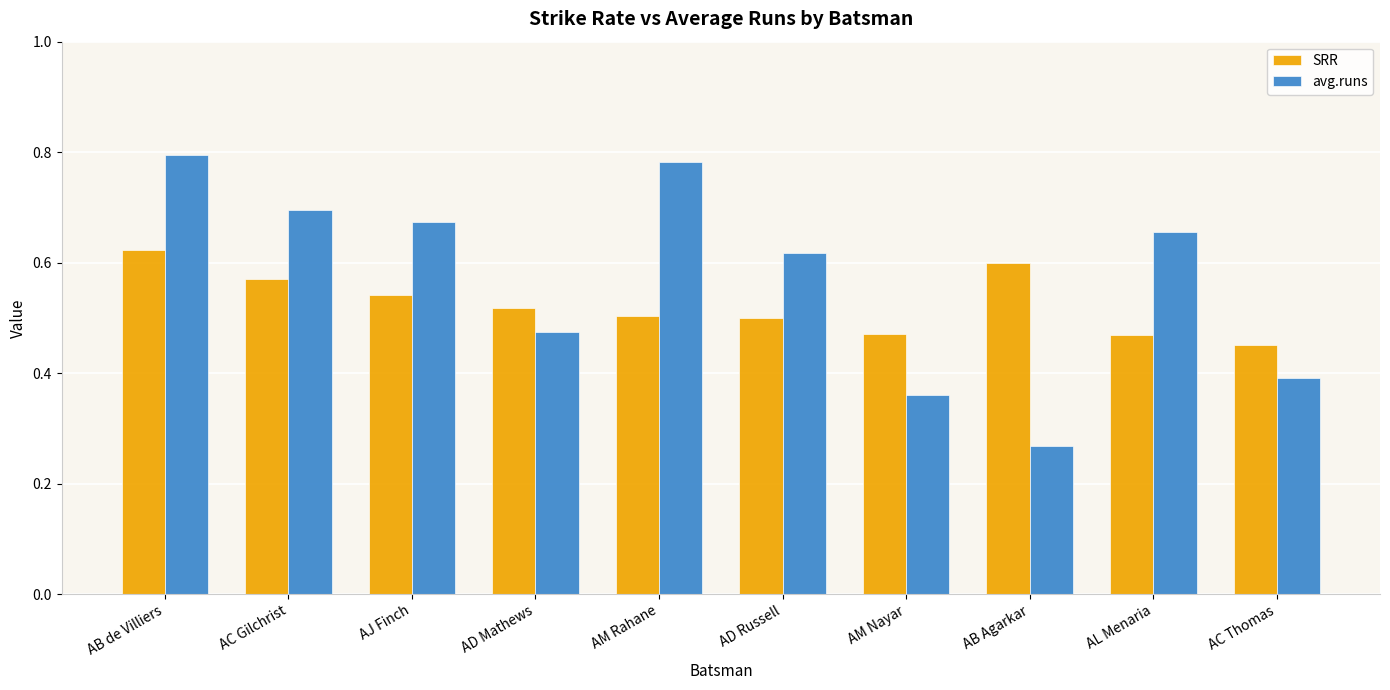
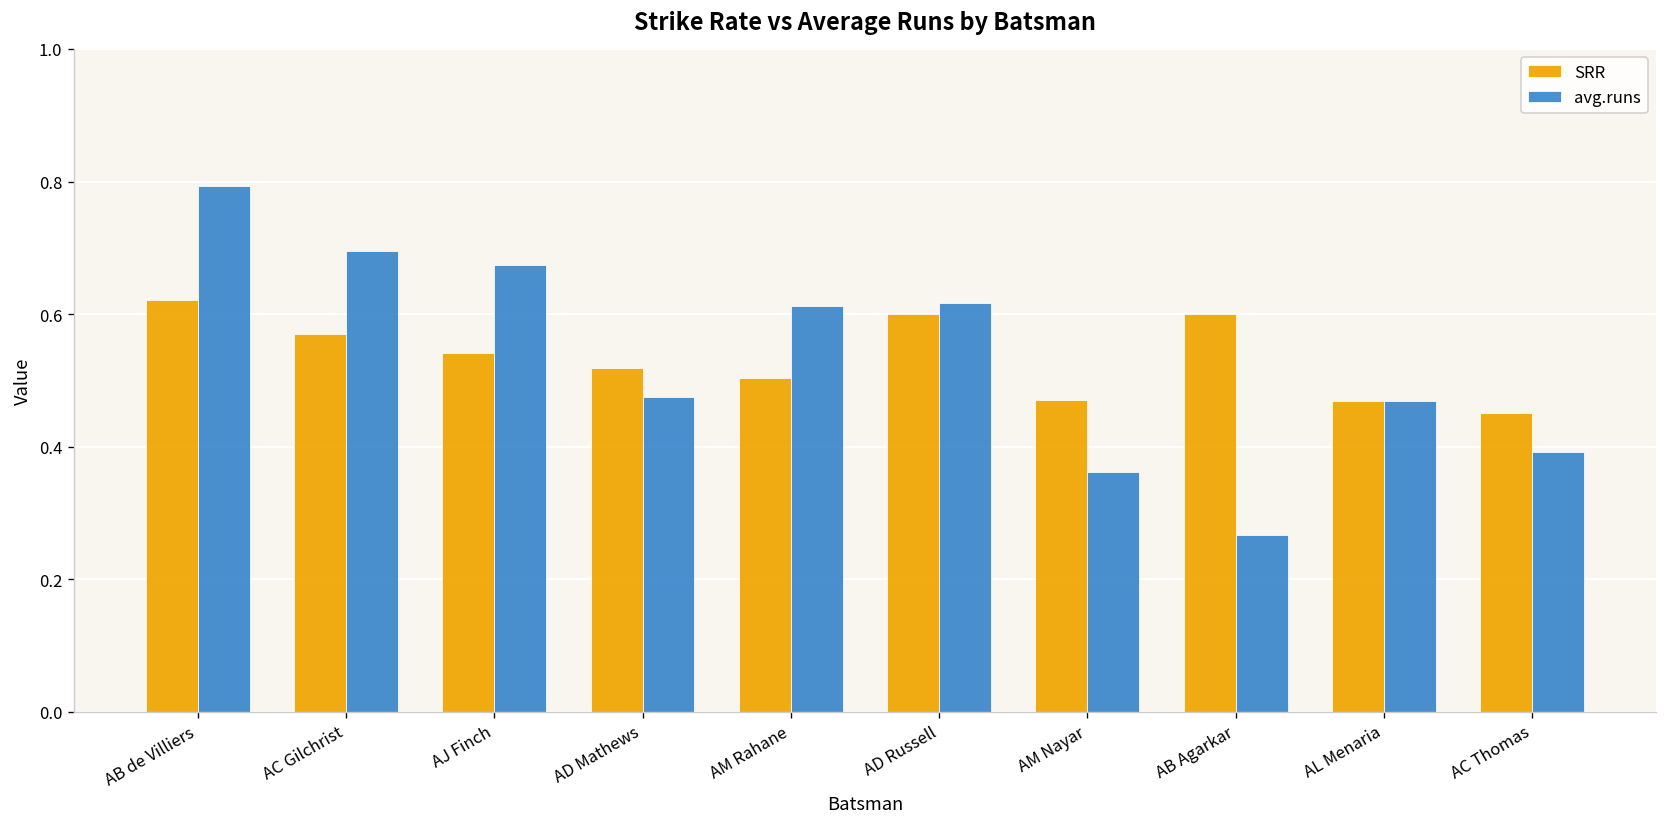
  {
    "SRR": {
      "AB de Villiers": 0.62,
      "AC Gilchrist": 0.57,
      "AJ Finch": 0.54,
      "AD Mathews": 0.52,
      "AM Rahane": 0.5,
-     "AD Russell": 0.5,
+     "AD Russell": 0.6,
      "AM Nayar": 0.47,
      "AB Agarkar": 0.6,
      "AL Menaria": 0.47,
      "AC Thomas": 0.45
    },
    "avg.runs": {
      "AB de Villiers": 0.79,
      "AC Gilchrist": 0.70,
      "AJ Finch": 0.67,
      "AD Mathews": 0.47,
-     "AM Rahane": 0.78,
+     "AM Rahane": 0.61,
      "AD Russell": 0.62,
      "AM Nayar": 0.36,
      "AB Agarkar": 0.27,
-     "AL Menaria": 0.66,
+     "AL Menaria": 0.47,
      "AC Thomas": 0.39
    }
  }
